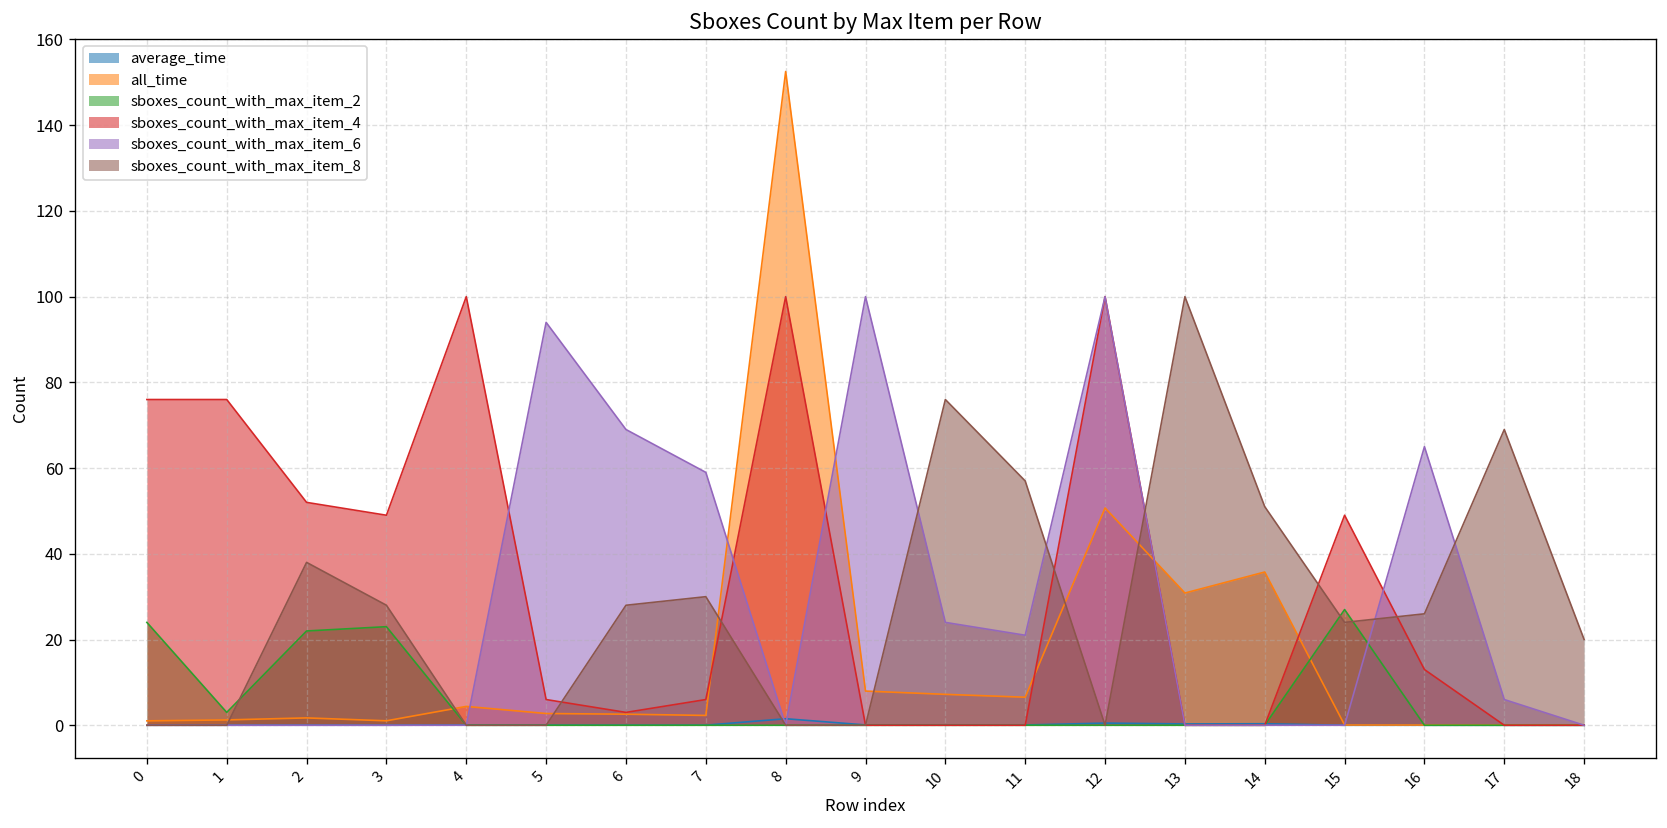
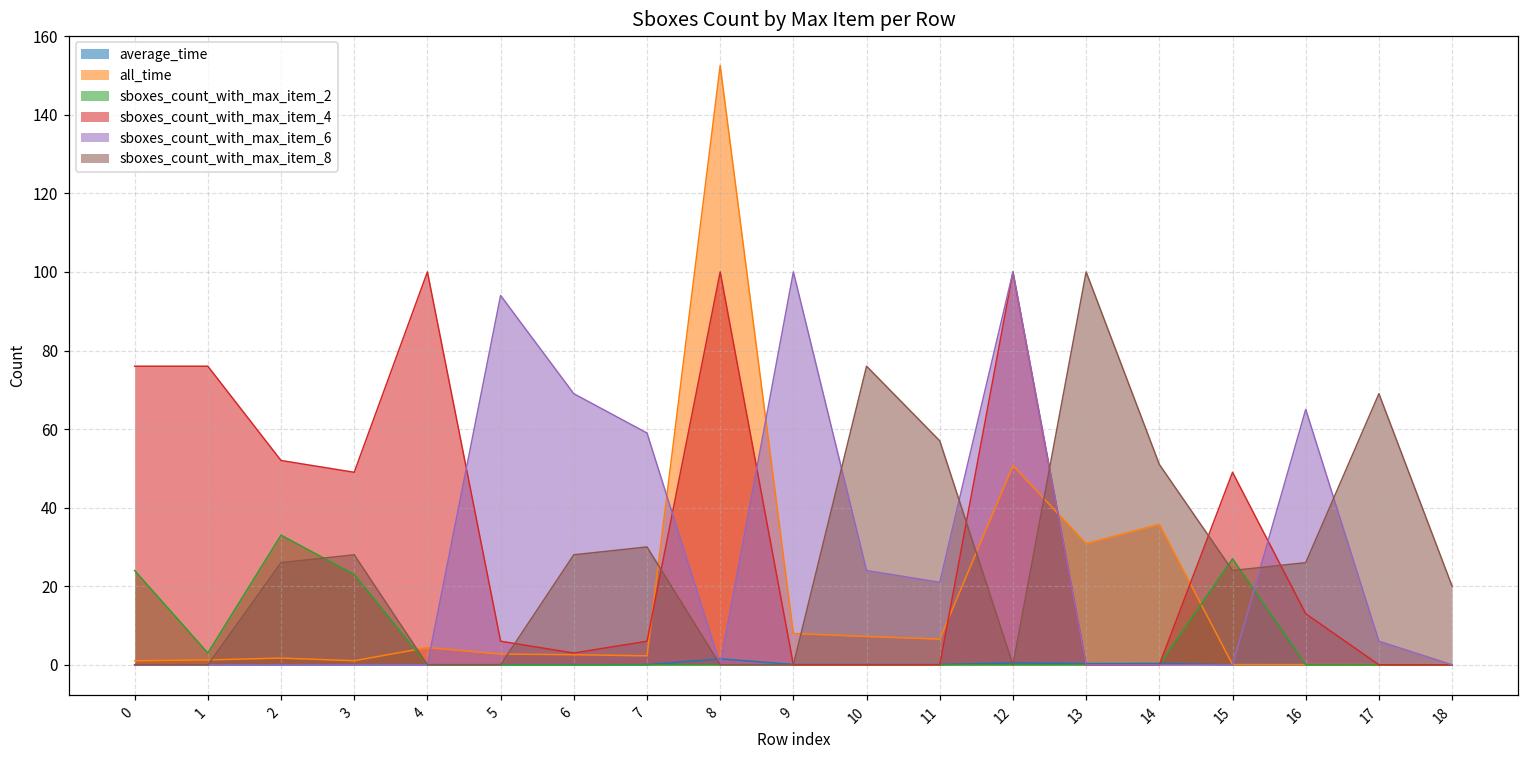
  {
    "average_time": {
      "8": 2
    },
    "all_time": {
      "0": 1,
      "1": 1,
      "2": 2,
      "3": 1,
      "4": 4,
      "5": 3,
      "7": 2,
      "8": 153,
      "9": 8,
      "10": 7,
      "11": 7,
      "12": 51,
      "13": 31,
      "14": 36
    },
    "sboxes_count_with_max_item_2": {
      "0": 24,
      "1": 3,
-     "2": 22,
+     "2": 33,
      "3": 23,
      "15": 27
    },
    "sboxes_count_with_max_item_4": {
      "0": 76,
      "1": 76,
      "2": 52,
      "3": 49,
      "4": 100,
      "5": 6,
      "7": 6,
      "8": 100,
      "15": 49,
      "16": 13
    },
    "sboxes_count_with_max_item_6": {
      "5": 94,
      "6": 69,
      "7": 59,
      "9": 100,
      "10": 24,
      "11": 21,
      "16": 65,
      "17": 6
    },
    "sboxes_count_with_max_item_8": {
-     "2": 38,
+     "2": 26,
      "3": 28,
      "6": 28,
      "7": 30,
      "10": 76,
      "11": 57,
      "13": 100,
      "14": 51,
      "15": 24,
      "16": 26,
      "17": 69,
      "18": 20
    }
  }
